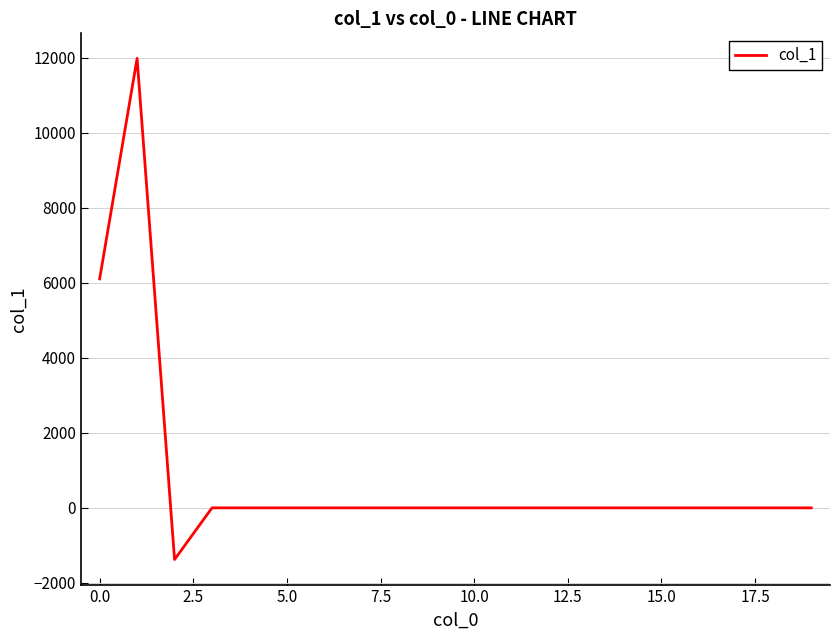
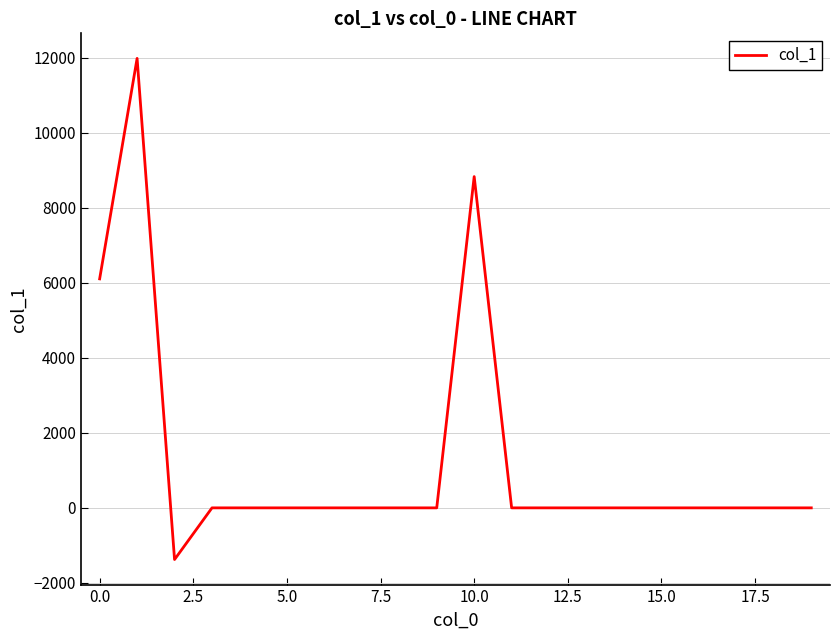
  {
    "0.0": 6100,
    "5.0": 0,
-   "10.0": 0,
+   "10.0": 8800,
    "15.0": 0
  }
